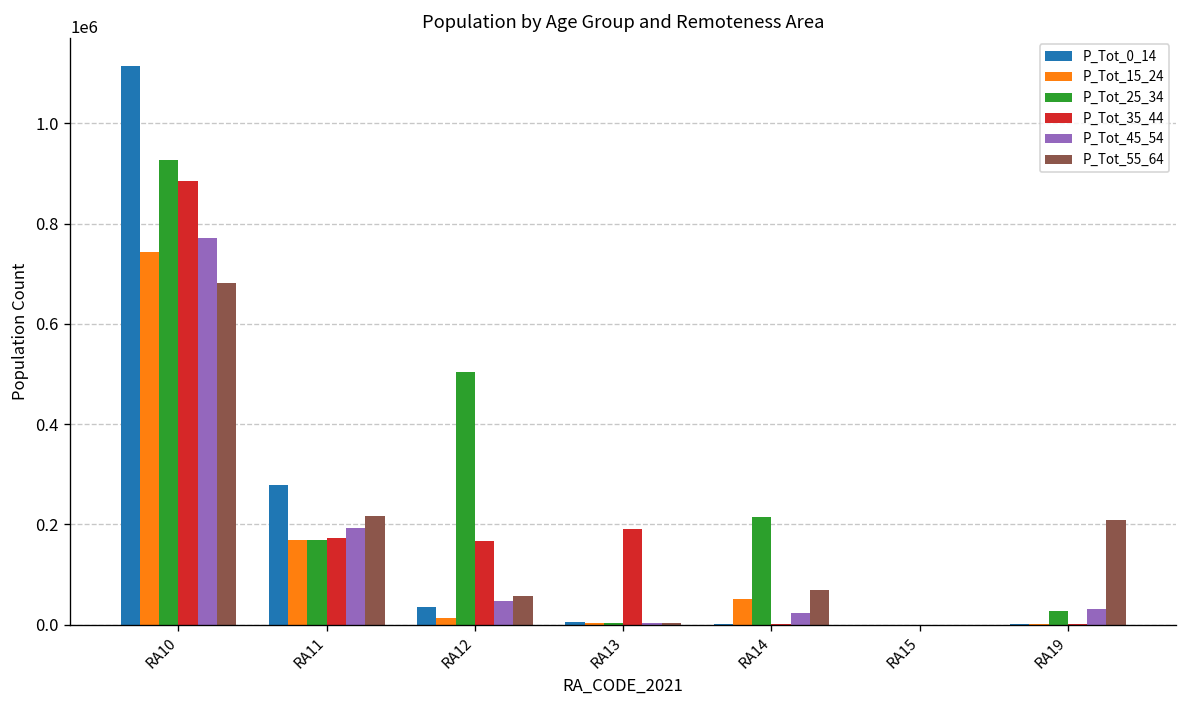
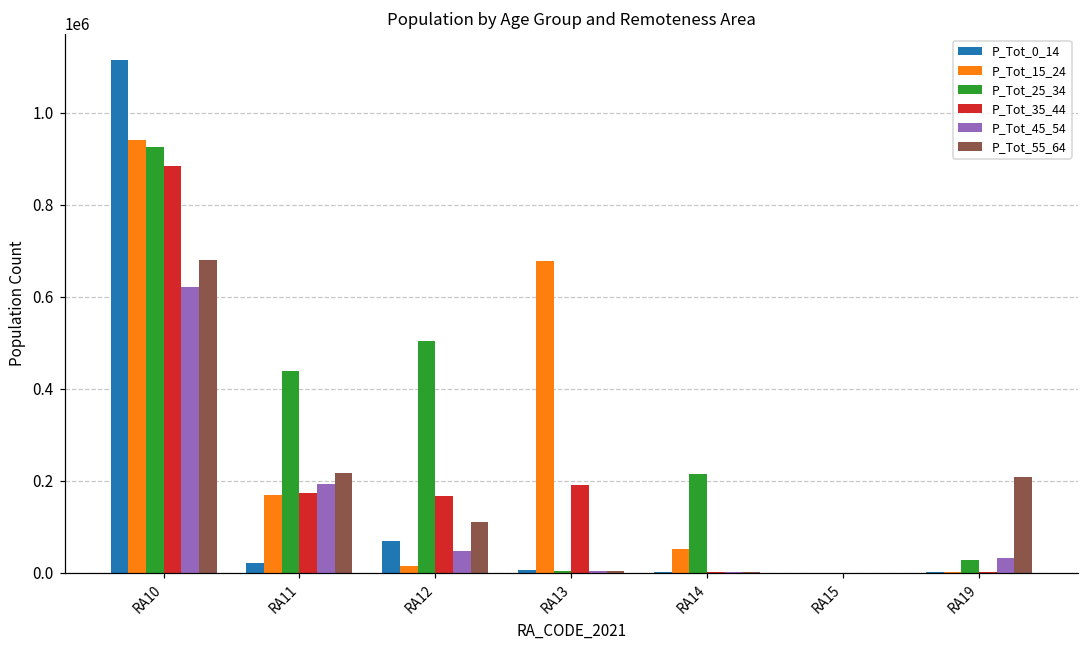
  {
    "P_Tot_0_14": {
      "RA10": 1110000,
-     "RA11": 280000,
-     "RA12": 40000,
+     "RA11": 20000,
+     "RA12": 70000,
      "RA15": 0
    },
    "P_Tot_15_24": {
-     "RA10": 740000,
+     "RA10": 940000,
      "RA11": 170000,
      "RA12": 10000,
-     "RA13": 0,
+     "RA13": 680000,
      "RA14": 50000,
      "RA15": 0
    },
    "P_Tot_25_34": {
      "RA10": 930000,
-     "RA11": 170000,
+     "RA11": 440000,
      "RA12": 500000,
      "RA14": 210000,
      "RA15": 0,
      "RA19": 30000
    },
    "P_Tot_35_44": {
      "RA10": 880000,
      "RA11": 170000,
      "RA12": 170000,
      "RA13": 190000,
      "RA15": 0
    },
    "P_Tot_45_54": {
-     "RA10": 770000,
+     "RA10": 620000,
      "RA11": 190000,
      "RA12": 50000,
-     "RA14": 20000,
+     "RA14": 0,
      "RA15": 0,
      "RA19": 30000
    },
    "P_Tot_55_64": {
      "RA10": 680000,
      "RA11": 220000,
-     "RA12": 60000,
-     "RA14": 70000,
+     "RA12": 110000,
+     "RA14": 0,
      "RA15": 0,
      "RA19": 210000
    }
  }
